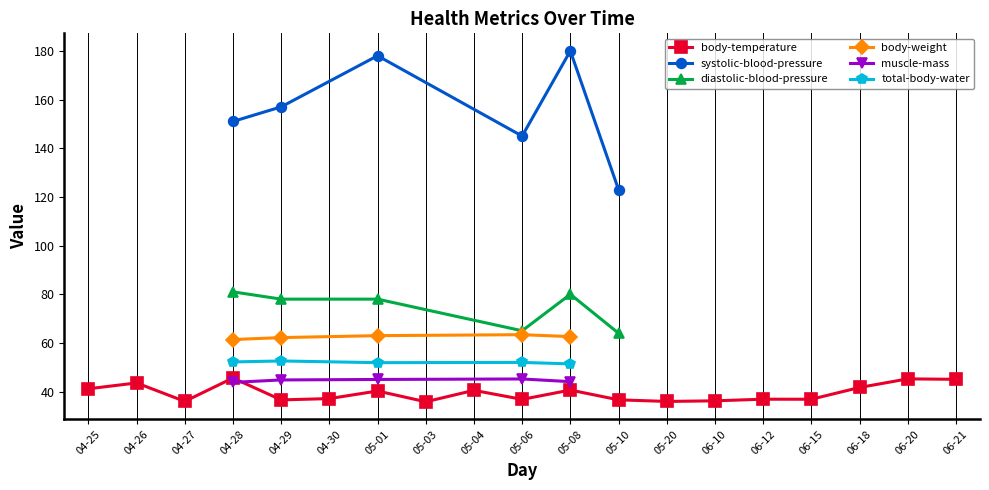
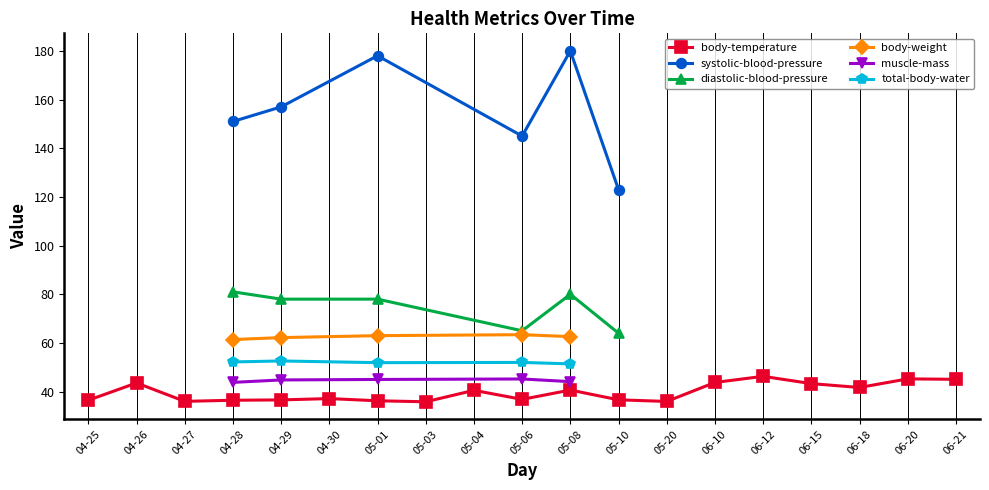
  {
    "body-temperature": {
-     "04-25": 41,
+     "04-25": 36,
      "04-26": 44,
      "04-27": 36,
-     "04-28": 46,
+     "04-28": 36,
      "04-29": 37,
      "04-30": 37,
-     "05-01": 40,
+     "05-01": 36,
      "05-03": 36,
      "05-04": 41,
      "05-06": 37,
      "05-08": 41,
      "05-10": 37,
      "05-20": 36,
-     "06-10": 36,
-     "06-12": 37,
-     "06-15": 37,
+     "06-10": 44,
+     "06-12": 46,
+     "06-15": 43,
      "06-18": 42,
      "06-20": 45,
      "06-21": 45
    },
    "systolic-blood-pressure": {
      "04-28": 151,
      "04-29": 157,
      "05-01": 178,
      "05-06": 145,
      "05-08": 180,
      "05-10": 123
    },
    "diastolic-blood-pressure": {
      "04-28": 81,
      "04-29": 78,
      "05-01": 78,
      "05-06": 65,
      "05-08": 80,
      "05-10": 64
    },
    "body-weight": {
      "04-28": 61,
      "04-29": 62,
      "05-01": 63,
      "05-06": 63,
      "05-08": 63
    },
    "muscle-mass": {
      "04-28": 44,
      "04-29": 45,
      "05-01": 45,
      "05-06": 45,
      "05-08": 44
    },
    "total-body-water": {
      "04-28": 52,
      "04-29": 53,
      "05-01": 52,
      "05-06": 52,
      "05-08": 51
    }
  }
